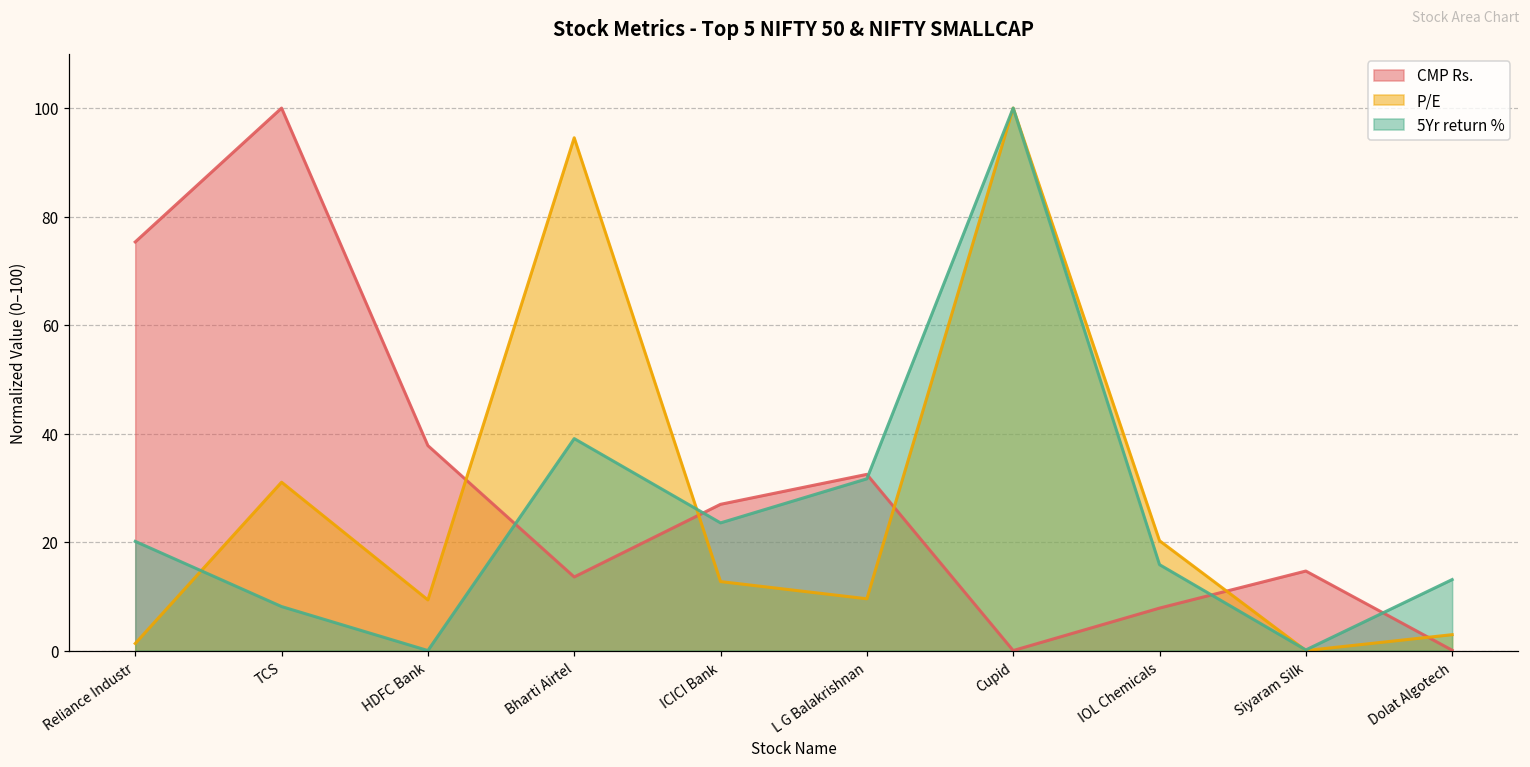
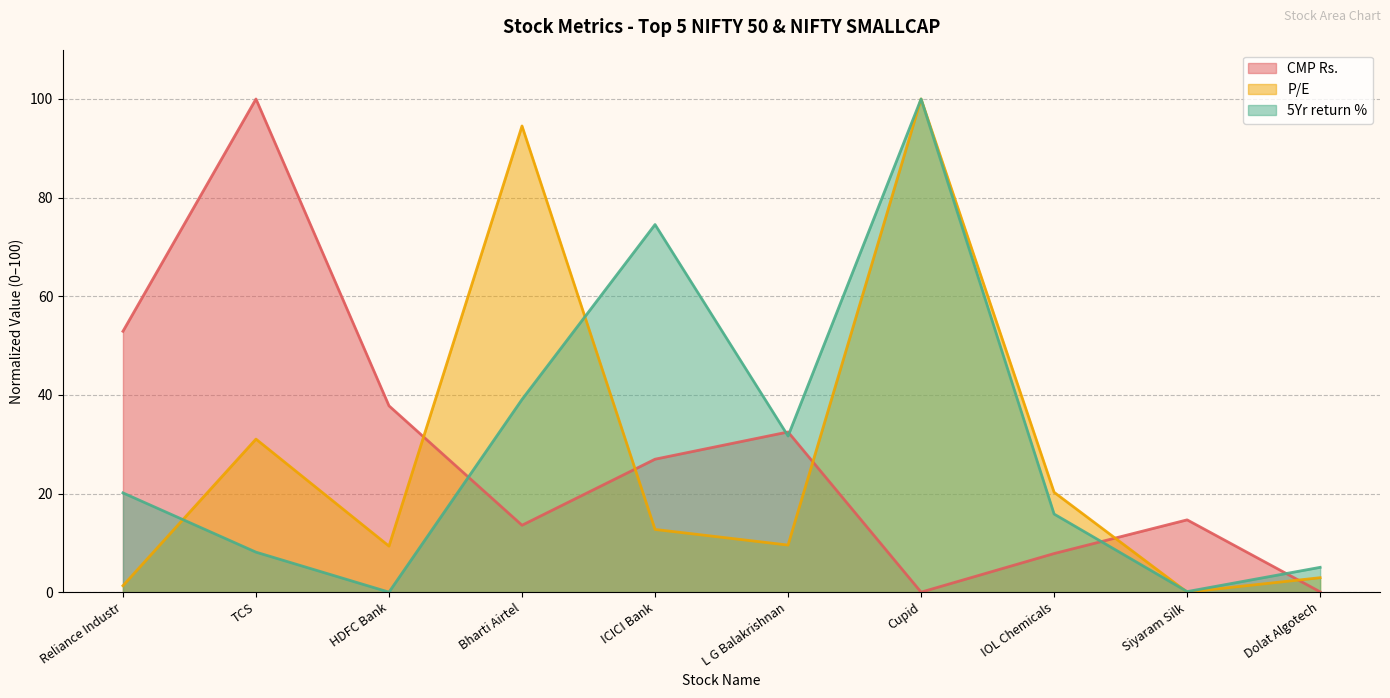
  {
    "CMP Rs.": {
-     "Reliance Industr": 75,
+     "Reliance Industr": 53,
      "TCS": 100,
      "HDFC Bank": 38,
      "Bharti Airtel": 14,
      "ICICI Bank": 27,
      "L G Balakrishnan": 32,
      "Cupid": 0,
      "IOL Chemicals": 8,
      "Siyaram Silk": 15,
      "Dolat Algotech": 0
    },
    "P/E": {
      "Reliance Industr": 1,
      "TCS": 31,
      "HDFC Bank": 9,
      "Bharti Airtel": 95,
      "ICICI Bank": 13,
      "L G Balakrishnan": 10,
      "IOL Chemicals": 20,
      "Dolat Algotech": 3
    },
    "5Yr return %": {
      "Reliance Industr": 20,
      "TCS": 8,
      "HDFC Bank": 0,
      "Bharti Airtel": 39,
-     "ICICI Bank": 24,
+     "ICICI Bank": 75,
      "L G Balakrishnan": 32,
      "IOL Chemicals": 16,
-     "Dolat Algotech": 13
+     "Dolat Algotech": 5
    }
  }
